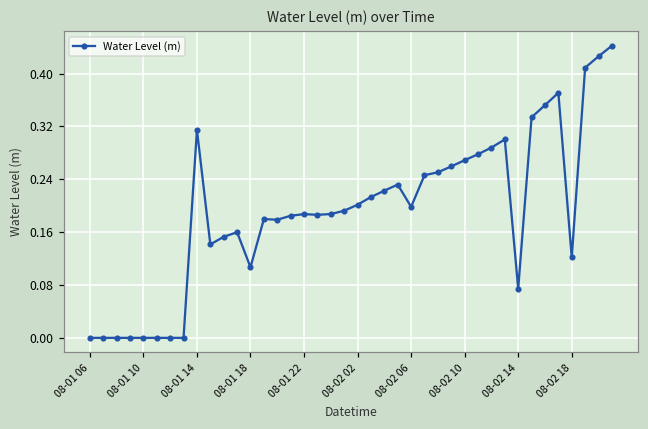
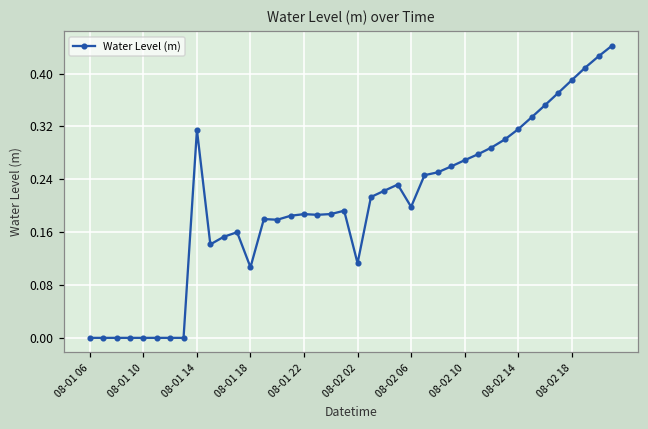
  {
    "08-01 06": 0.00,
    "08-01 10": 0.00,
    "08-01 14": 0.31,
    "08-01 18": 0.11,
    "08-01 22": 0.19,
-   "08-02 02": 0.20,
+   "08-02 02": 0.11,
    "08-02 06": 0.20,
    "08-02 10": 0.27,
-   "08-02 14": 0.07,
-   "08-02 18": 0.12
+   "08-02 14": 0.32,
+   "08-02 18": 0.39
  }
